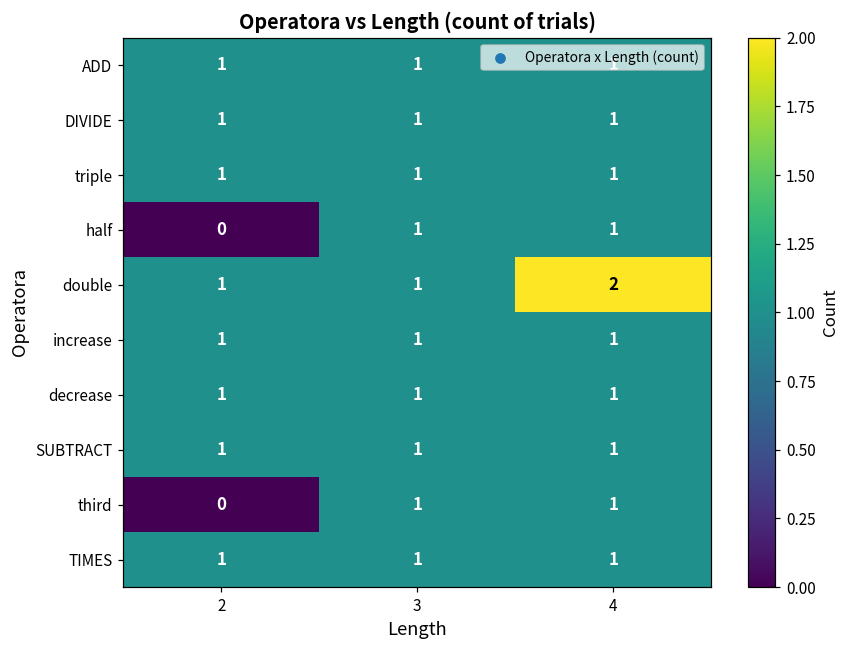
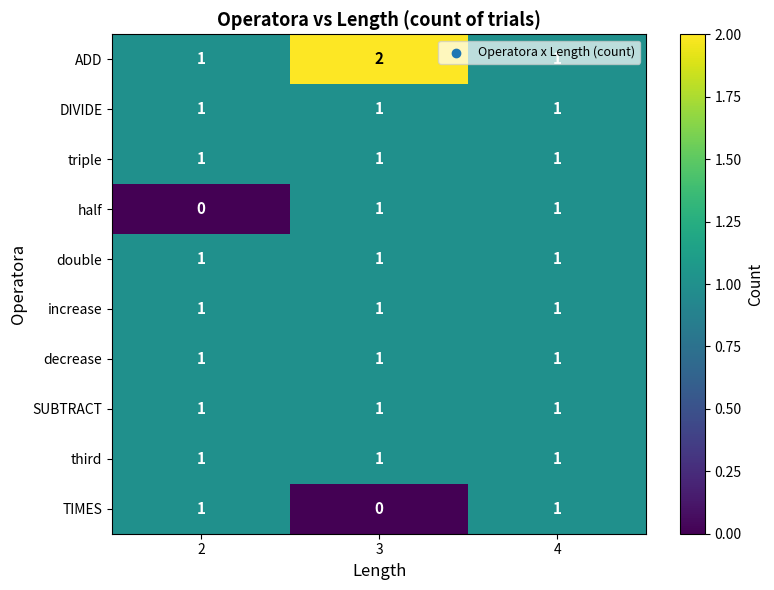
  {
    "ADD": {
      "2": 1,
-     "3": 1
+     "3": 2
    },
    "DIVIDE": {
      "2": 1,
      "3": 1,
      "4": 1
    },
    "triple": {
      "2": 1,
      "3": 1,
      "4": 1
    },
    "half": {
      "2": 0,
      "3": 1,
      "4": 1
    },
    "double": {
      "2": 1,
      "3": 1,
-     "4": 2
+     "4": 1
    },
    "increase": {
      "2": 1,
      "3": 1,
      "4": 1
    },
    "decrease": {
      "2": 1,
      "3": 1,
      "4": 1
    },
    "SUBTRACT": {
      "2": 1,
      "3": 1,
      "4": 1
    },
    "third": {
-     "2": 0,
+     "2": 1,
      "3": 1,
      "4": 1
    },
    "TIMES": {
      "2": 1,
-     "3": 1,
+     "3": 0,
      "4": 1
    }
  }
